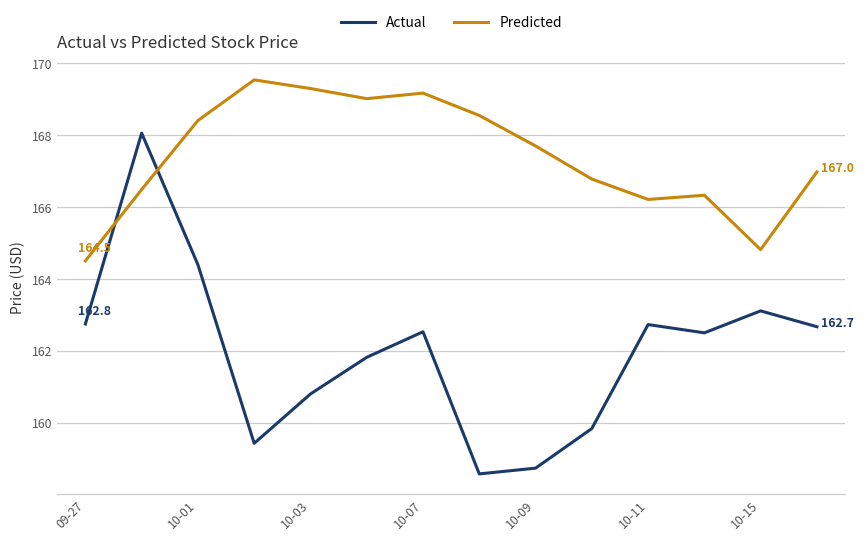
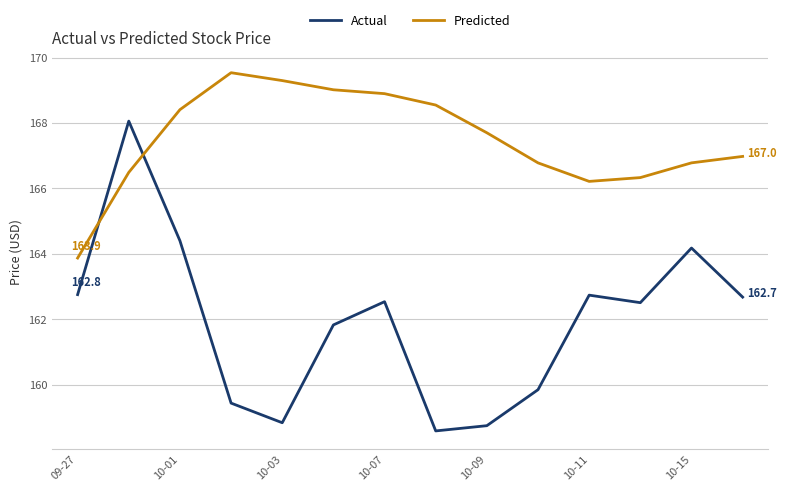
  {
    "Actual": {
      "10-01": 164.4,
-     "10-03": 160.8,
+     "10-03": 158.8,
      "10-07": 162.5,
      "10-09": 158.8,
      "10-11": 162.7,
-     "10-15": 163.1
+     "10-15": 164.2
    },
    "Predicted": {
-     "09-27": 164.5,
-     "10-07": 169.2,
-     "10-15": 164.8
+     "09-27": 163.9,
+     "10-07": 168.9,
+     "10-15": 166.8
    }
  }
